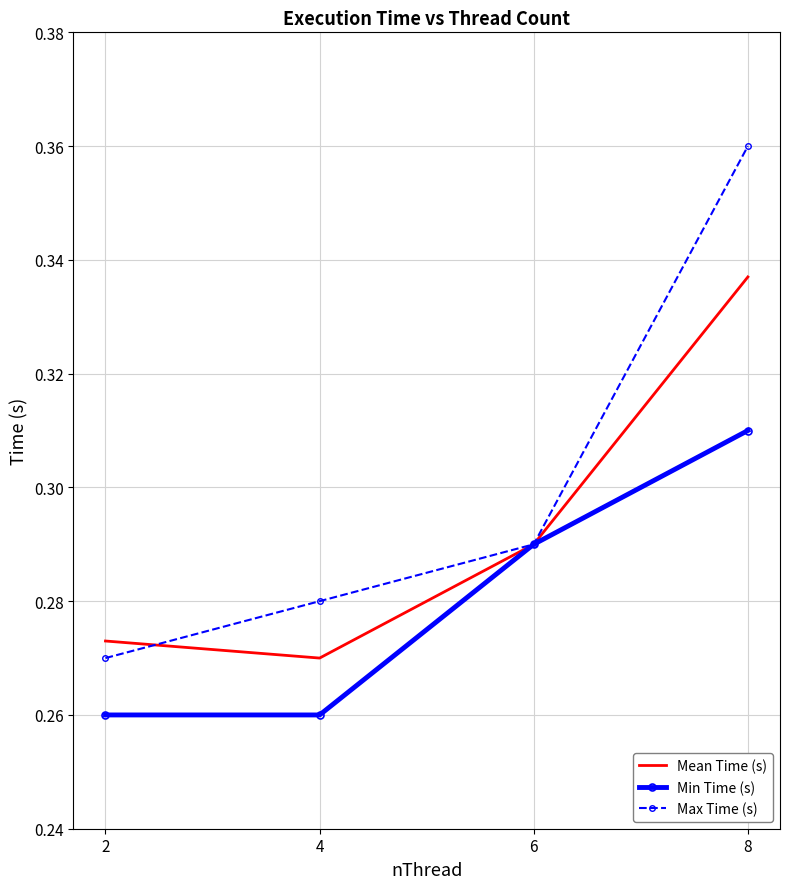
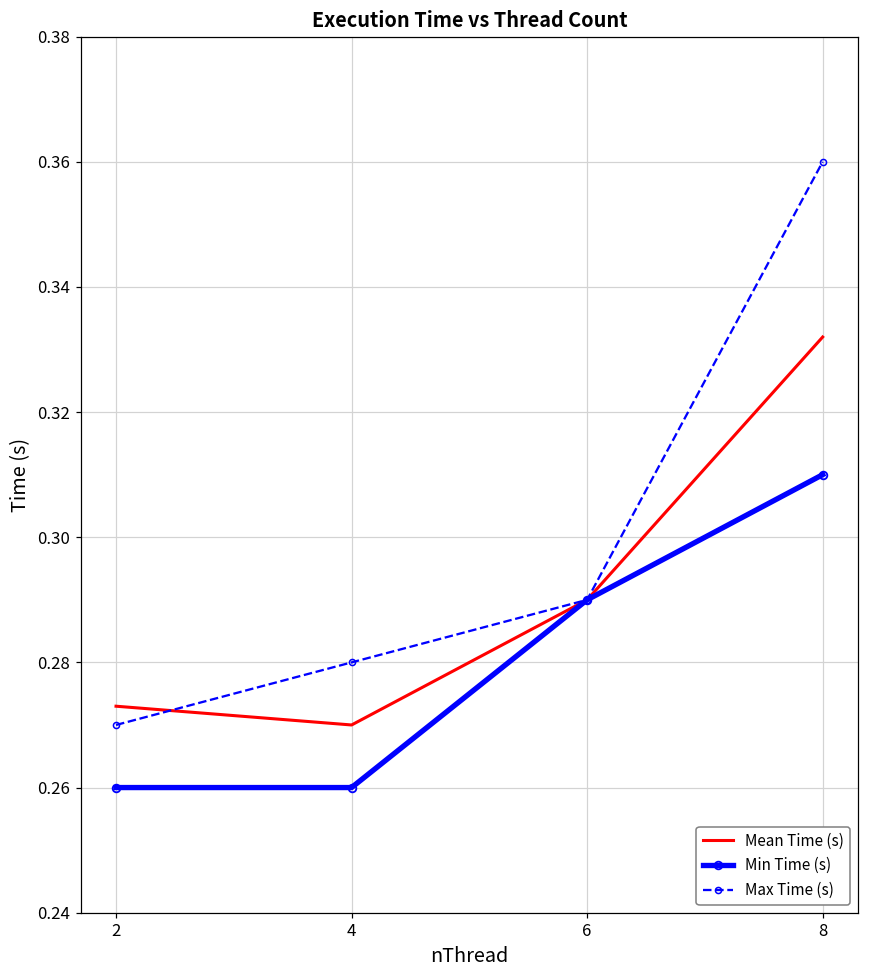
  {
    "Mean Time (s)": {
      "2": 0.273,
      "4": 0.270,
-     "8": 0.337
+     "8": 0.332
    }
  }
